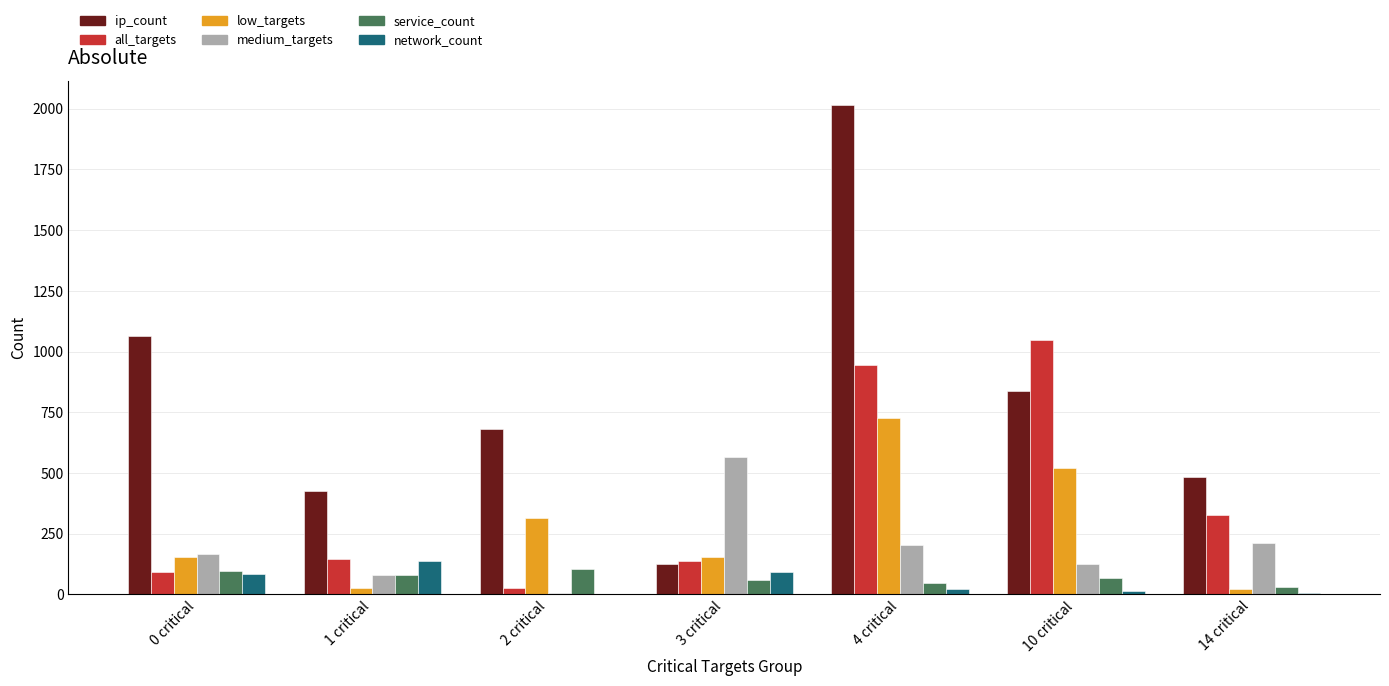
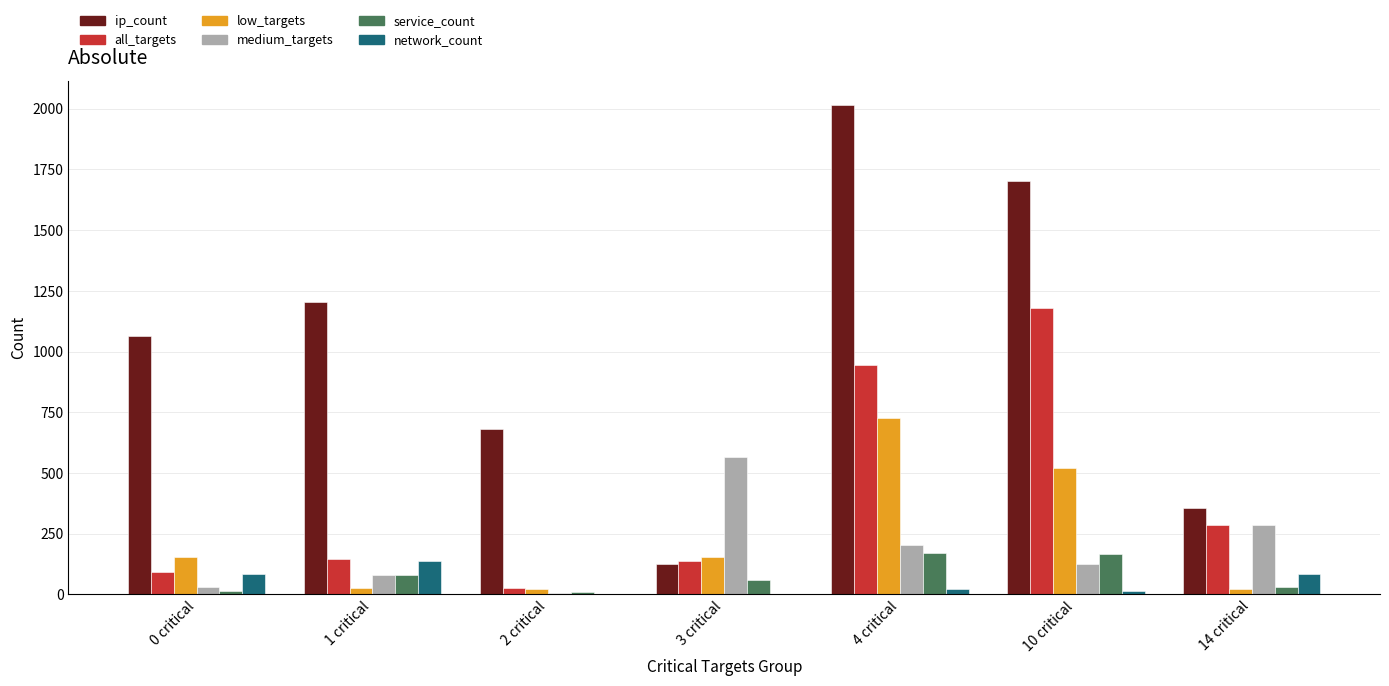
  {
    "ip_count": {
      "0 critical": 1070,
-     "1 critical": 430,
+     "1 critical": 1200,
      "2 critical": 680,
      "3 critical": 120,
      "4 critical": 2020,
-     "10 critical": 840,
-     "14 critical": 490
+     "10 critical": 1700,
+     "14 critical": 350
    },
    "all_targets": {
      "0 critical": 90,
      "1 critical": 150,
      "2 critical": 30,
      "3 critical": 140,
      "4 critical": 950,
-     "10 critical": 1050,
-     "14 critical": 330
+     "10 critical": 1180,
+     "14 critical": 290
    },
    "low_targets": {
      "0 critical": 150,
      "1 critical": 20,
-     "2 critical": 310,
+     "2 critical": 20,
      "3 critical": 150,
      "4 critical": 730,
      "10 critical": 520,
      "14 critical": 20
    },
    "medium_targets": {
-     "0 critical": 160,
+     "0 critical": 30,
      "1 critical": 80,
      "3 critical": 570,
      "4 critical": 200,
      "10 critical": 120,
-     "14 critical": 210
+     "14 critical": 290
    },
    "service_count": {
-     "0 critical": 90,
+     "0 critical": 10,
      "1 critical": 80,
-     "2 critical": 100,
+     "2 critical": 10,
      "3 critical": 60,
-     "4 critical": 50,
-     "10 critical": 70,
+     "4 critical": 170,
+     "10 critical": 170,
      "14 critical": 30
    },
    "network_count": {
      "0 critical": 90,
      "1 critical": 140,
-     "3 critical": 90,
+     "3 critical": 0,
      "4 critical": 20,
      "10 critical": 20,
-     "14 critical": 10
+     "14 critical": 90
    }
  }
